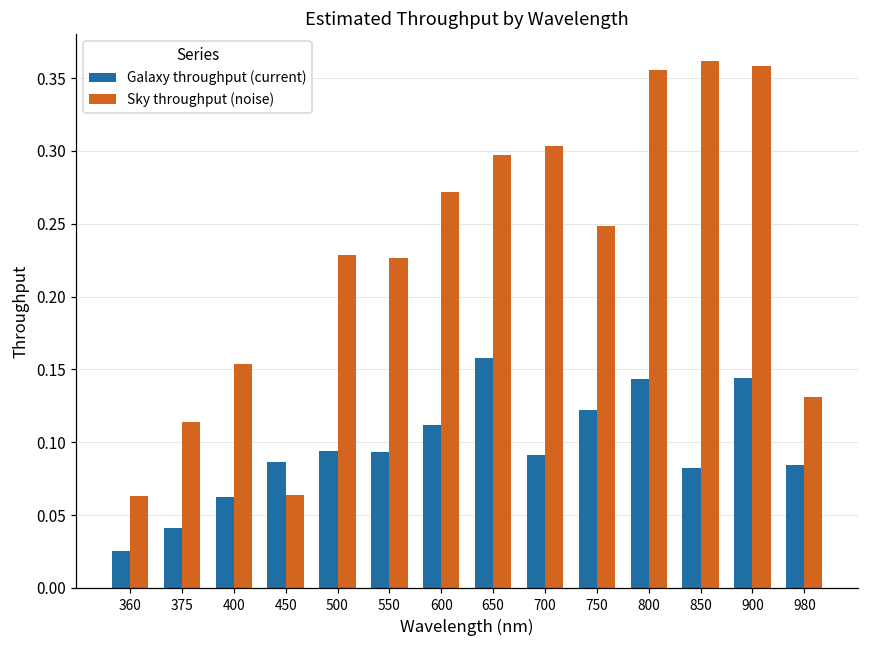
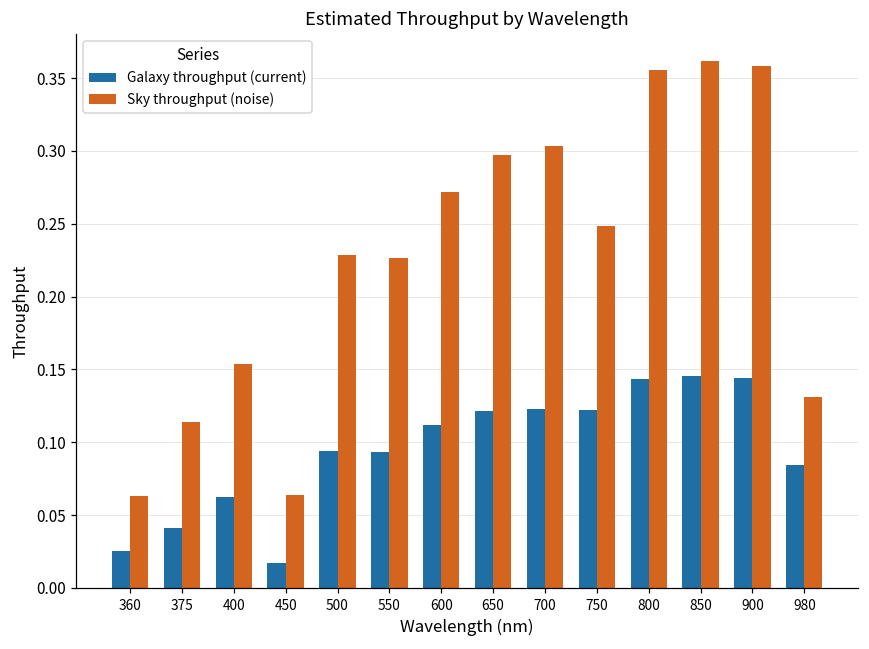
  {
    "Galaxy throughput (current)": {
      "360": 0.025,
      "375": 0.041,
      "400": 0.062,
-     "450": 0.086,
+     "450": 0.017,
      "500": 0.094,
      "550": 0.093,
      "600": 0.112,
-     "650": 0.158,
-     "700": 0.091,
+     "650": 0.122,
+     "700": 0.123,
      "750": 0.122,
      "800": 0.143,
-     "850": 0.083,
+     "850": 0.146,
      "900": 0.144,
      "980": 0.084
    },
    "Sky throughput (noise)": {
      "360": 0.063,
      "375": 0.114,
      "400": 0.154,
      "450": 0.064,
      "500": 0.228,
      "550": 0.226,
      "600": 0.272,
      "650": 0.298,
      "700": 0.303,
      "750": 0.248,
      "800": 0.356,
      "850": 0.362,
      "900": 0.359,
      "980": 0.131
    }
  }
